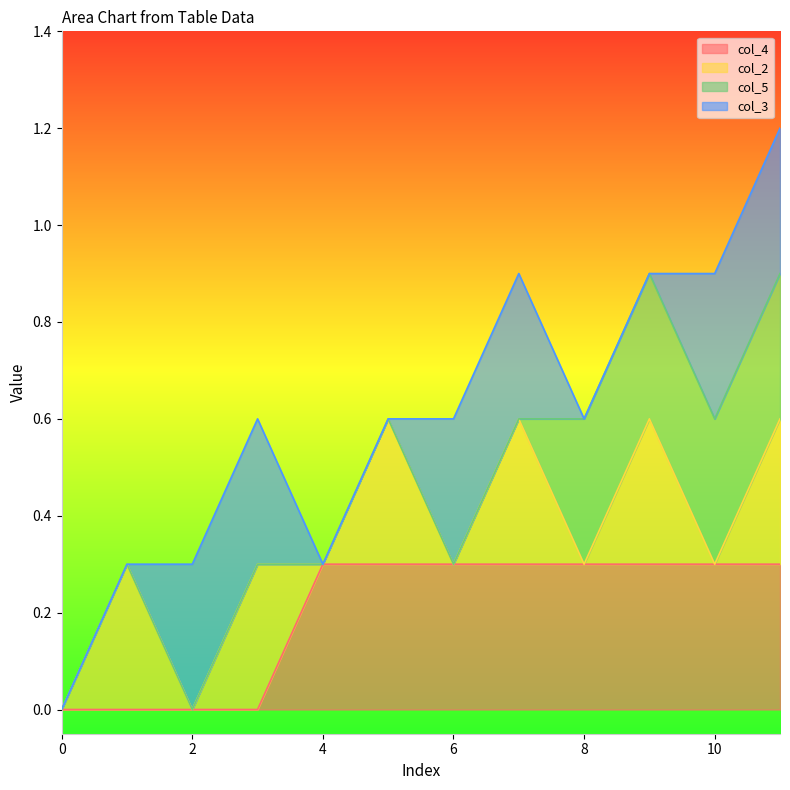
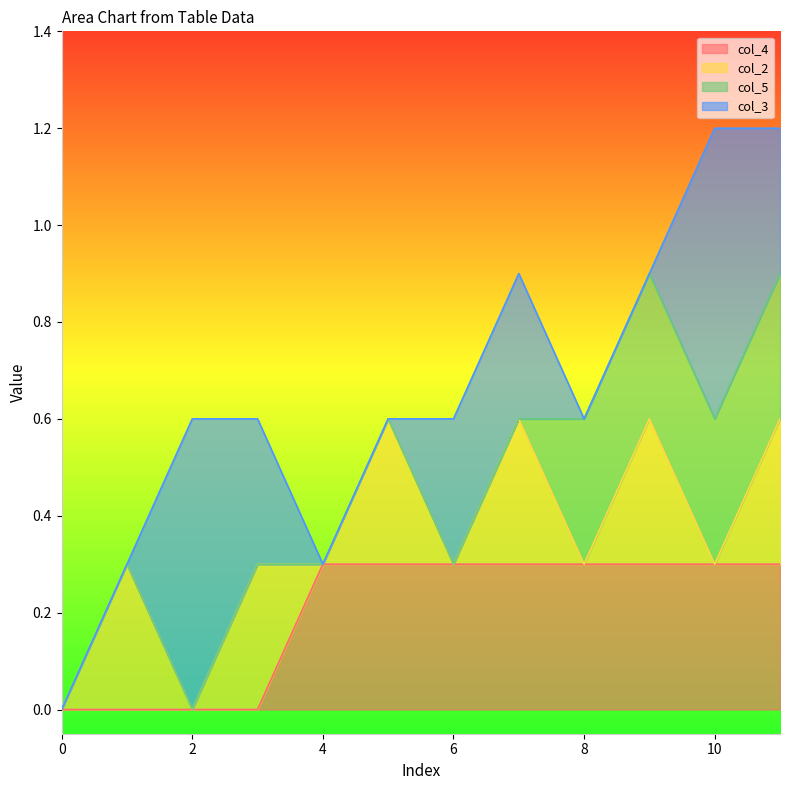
  {
    "col_5": {
      "10": 0.30
    },
    "col_3": {
-     "2": 0.30,
+     "2": 0.60,
      "6": 0.30,
-     "10": 0.30
+     "10": 0.60
    }
  }
